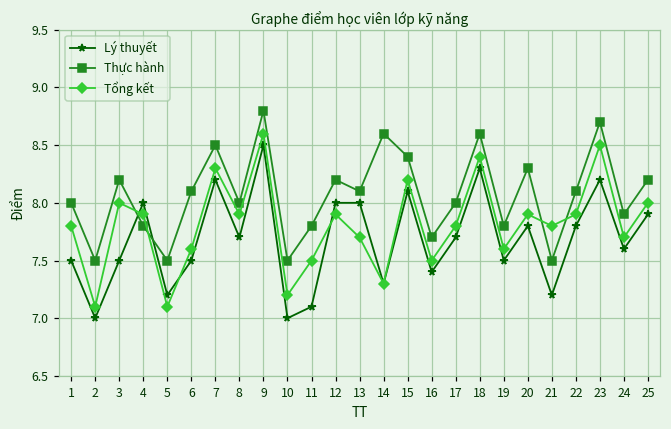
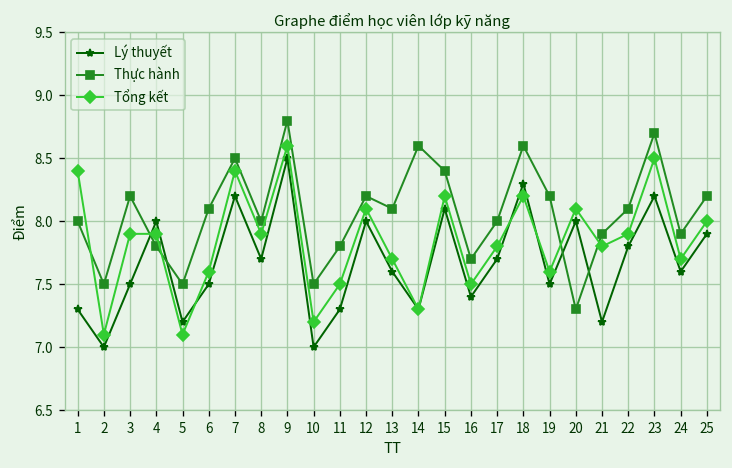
  {
    "Lý thuyết": {
-     "1": 7.5,
+     "1": 7.3,
      "2": 7.0,
      "3": 7.5,
      "4": 8.0,
      "5": 7.2,
      "6": 7.5,
      "7": 8.2,
      "8": 7.7,
      "9": 8.5,
      "10": 7.0,
-     "11": 7.1,
+     "11": 7.3,
      "12": 8.0,
-     "13": 8.0,
+     "13": 7.6,
      "15": 8.1,
      "16": 7.4,
      "17": 7.7,
      "18": 8.3,
      "19": 7.5,
-     "20": 7.8,
+     "20": 8.0,
      "21": 7.2,
      "22": 7.8,
      "23": 8.2,
      "24": 7.6,
      "25": 7.9
    },
    "Thực hành": {
      "1": 8.0,
      "2": 7.5,
      "3": 8.2,
      "4": 7.8,
      "5": 7.5,
      "6": 8.1,
      "7": 8.5,
      "8": 8.0,
      "9": 8.8,
      "10": 7.5,
      "11": 7.8,
      "12": 8.2,
      "13": 8.1,
      "14": 8.6,
      "15": 8.4,
      "16": 7.7,
      "17": 8.0,
      "18": 8.6,
-     "19": 7.8,
-     "20": 8.3,
-     "21": 7.5,
+     "19": 8.2,
+     "20": 7.3,
+     "21": 7.9,
      "22": 8.1,
      "23": 8.7,
      "24": 7.9,
      "25": 8.2
    },
    "Tổng kết": {
-     "1": 7.8,
+     "1": 8.4,
      "2": 7.1,
-     "3": 8.0,
+     "3": 7.9,
      "4": 7.9,
      "5": 7.1,
      "6": 7.6,
-     "7": 8.3,
+     "7": 8.4,
      "8": 7.9,
      "9": 8.6,
      "10": 7.2,
      "11": 7.5,
-     "12": 7.9,
+     "12": 8.1,
      "13": 7.7,
      "15": 8.2,
      "16": 7.5,
      "17": 7.8,
-     "18": 8.4,
+     "18": 8.2,
      "19": 7.6,
-     "20": 7.9,
+     "20": 8.1,
      "21": 7.8,
      "22": 7.9,
      "23": 8.5,
      "24": 7.7,
      "25": 8.0
    }
  }
